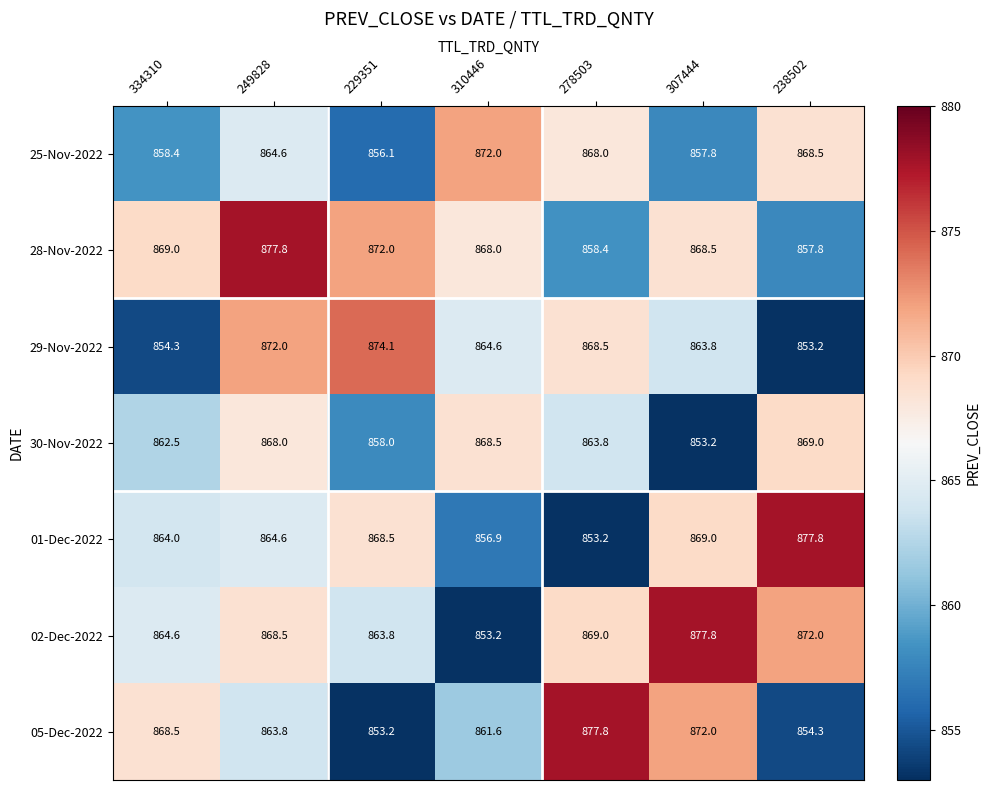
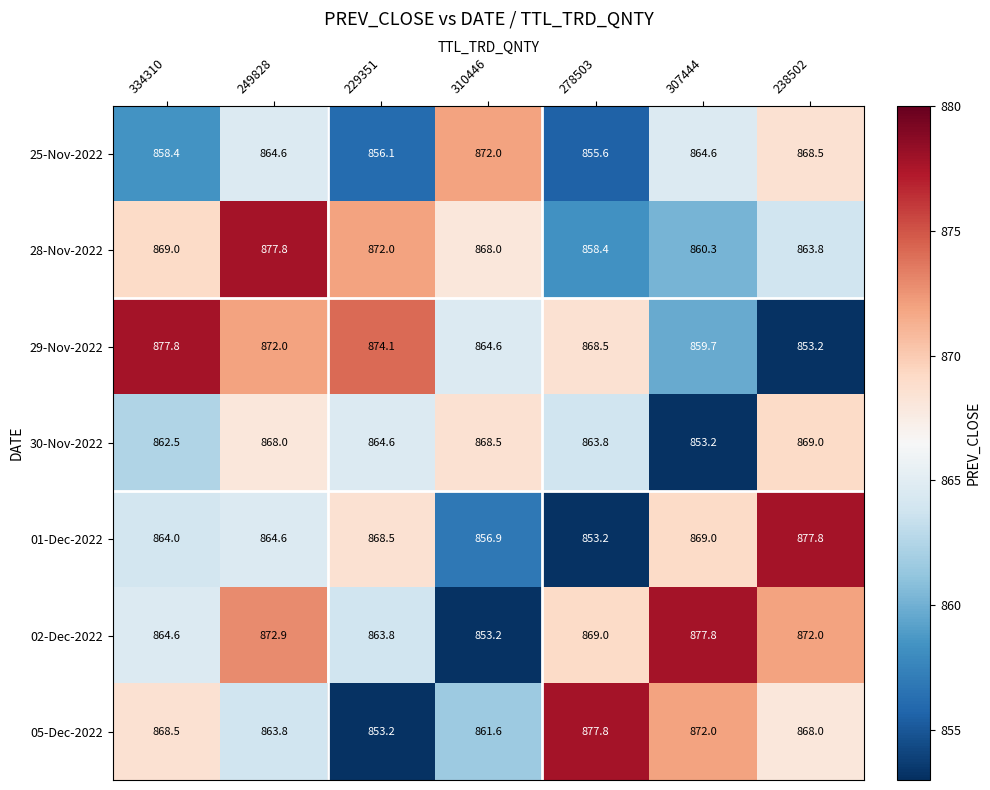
  {
    "25-Nov-2022": {
      "334310": 858.4,
      "249828": 864.6,
      "229351": 856.1,
      "310446": 872.0,
-     "278503": 868.0,
-     "307444": 857.8,
+     "278503": 855.6,
+     "307444": 864.6,
      "238502": 868.5
    },
    "28-Nov-2022": {
      "334310": 869.0,
      "249828": 877.8,
      "229351": 872.0,
      "310446": 868.0,
      "278503": 858.4,
-     "307444": 868.5,
-     "238502": 857.8
+     "307444": 860.3,
+     "238502": 863.8
    },
    "29-Nov-2022": {
-     "334310": 854.3,
+     "334310": 877.8,
      "249828": 872.0,
      "229351": 874.1,
      "310446": 864.6,
      "278503": 868.5,
-     "307444": 863.8,
+     "307444": 859.7,
      "238502": 853.2
    },
    "30-Nov-2022": {
      "334310": 862.5,
      "249828": 868.0,
-     "229351": 858.0,
+     "229351": 864.6,
      "310446": 868.5,
      "278503": 863.8,
      "307444": 853.2,
      "238502": 869.0
    },
    "01-Dec-2022": {
      "334310": 864.0,
      "249828": 864.6,
      "229351": 868.5,
      "310446": 856.9,
      "278503": 853.2,
      "307444": 869.0,
      "238502": 877.8
    },
    "02-Dec-2022": {
      "334310": 864.6,
-     "249828": 868.5,
+     "249828": 872.9,
      "229351": 863.8,
      "310446": 853.2,
      "278503": 869.0,
      "307444": 877.8,
      "238502": 872.0
    },
    "05-Dec-2022": {
      "334310": 868.5,
      "249828": 863.8,
      "229351": 853.2,
      "310446": 861.6,
      "278503": 877.8,
      "307444": 872.0,
-     "238502": 854.3
+     "238502": 868.0
    }
  }
